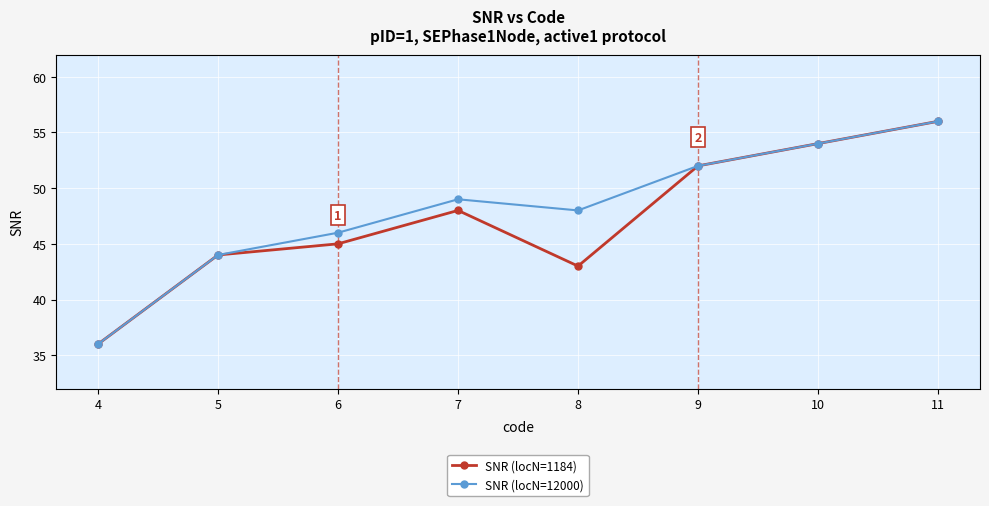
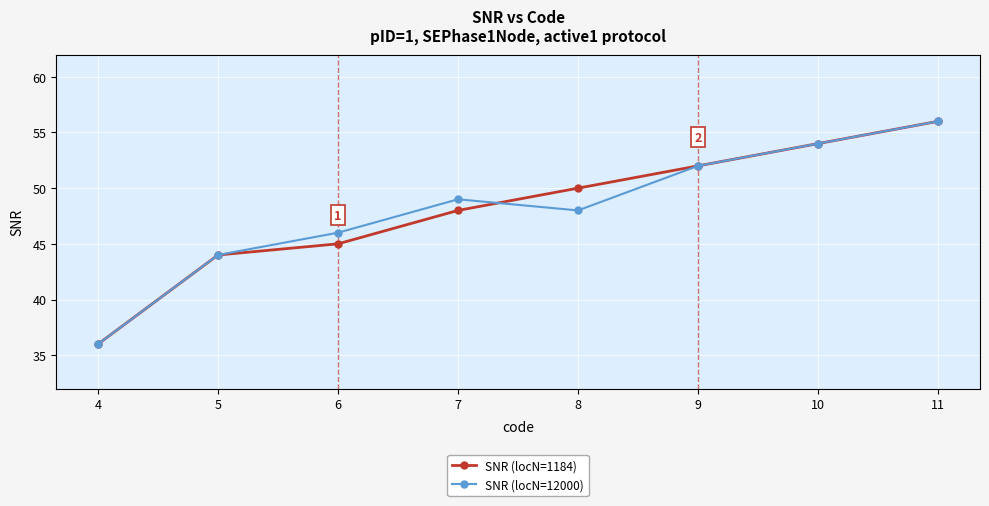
  {
    "SNR (locN=1184)": {
      "6": 45,
      "7": 48,
-     "8": 43
+     "8": 50
    },
    "SNR (locN=12000)": {
      "7": 49,
      "8": 48
    }
  }
